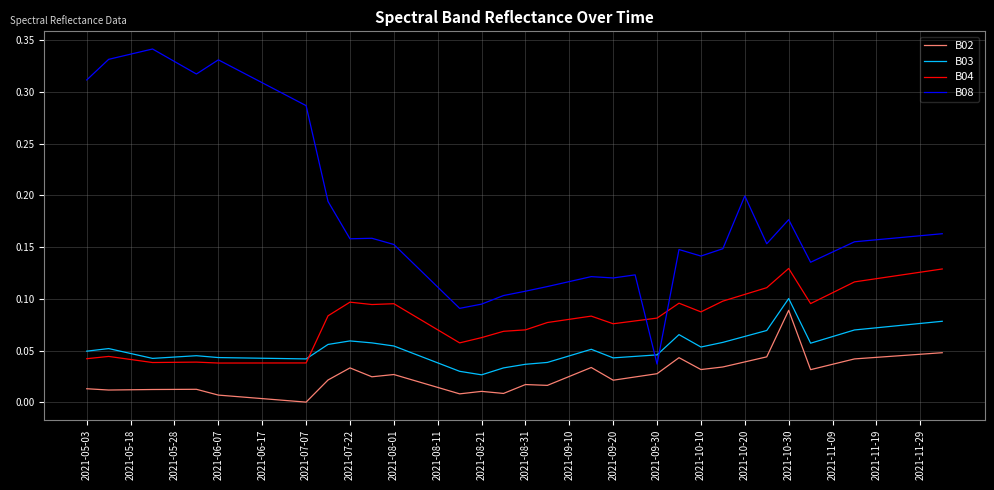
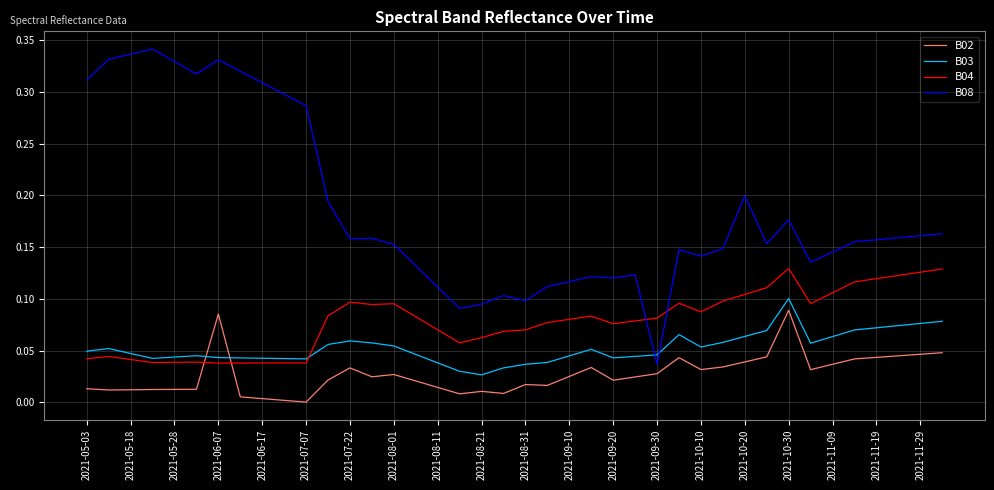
  {
    "B02": {
      "2021-05-03": 0.013,
      "2021-05-18": 0.012,
      "2021-05-28": 0.012,
-     "2021-06-07": 0.007,
+     "2021-06-07": 0.085,
      "2021-06-17": 0.004,
      "2021-07-07": 0.000,
      "2021-07-22": 0.033,
      "2021-08-01": 0.027,
      "2021-08-11": 0.014,
      "2021-08-21": 0.011,
      "2021-08-31": 0.017,
      "2021-09-10": 0.025,
      "2021-09-20": 0.021,
      "2021-09-30": 0.028,
      "2021-10-10": 0.032,
      "2021-10-20": 0.039,
      "2021-10-30": 0.089,
      "2021-11-09": 0.037,
      "2021-11-19": 0.043,
      "2021-11-29": 0.046
    },
    "B03": {
      "2021-05-03": 0.049,
      "2021-05-18": 0.047,
      "2021-05-28": 0.044,
      "2021-06-07": 0.043,
      "2021-06-17": 0.043,
      "2021-07-07": 0.042,
      "2021-07-22": 0.059,
      "2021-08-01": 0.054,
      "2021-08-11": 0.038,
      "2021-08-21": 0.027,
      "2021-08-31": 0.037,
      "2021-09-10": 0.045,
      "2021-09-20": 0.043,
      "2021-09-30": 0.046,
      "2021-10-10": 0.053,
      "2021-10-20": 0.064,
      "2021-10-30": 0.100,
      "2021-11-09": 0.064,
      "2021-11-19": 0.072,
      "2021-11-29": 0.076
    },
    "B04": {
      "2021-05-03": 0.042,
      "2021-05-18": 0.041,
      "2021-05-28": 0.039,
      "2021-06-07": 0.038,
      "2021-06-17": 0.038,
      "2021-07-07": 0.038,
      "2021-07-22": 0.097,
      "2021-08-01": 0.095,
      "2021-08-11": 0.070,
      "2021-08-21": 0.063,
      "2021-08-31": 0.070,
      "2021-09-10": 0.080,
      "2021-09-20": 0.076,
      "2021-09-30": 0.081,
      "2021-10-10": 0.087,
      "2021-10-20": 0.104,
      "2021-10-30": 0.129,
      "2021-11-09": 0.106,
      "2021-11-19": 0.120,
      "2021-11-29": 0.126
    },
    "B08": {
      "2021-05-03": 0.312,
      "2021-05-18": 0.337,
      "2021-05-28": 0.330,
      "2021-06-07": 0.331,
      "2021-06-17": 0.309,
      "2021-07-07": 0.287,
      "2021-07-22": 0.158,
      "2021-08-01": 0.153,
      "2021-08-11": 0.111,
      "2021-08-21": 0.095,
-     "2021-08-31": 0.107,
+     "2021-08-31": 0.098,
      "2021-09-10": 0.117,
      "2021-09-20": 0.120,
      "2021-09-30": 0.037,
      "2021-10-10": 0.141,
      "2021-10-20": 0.200,
      "2021-10-30": 0.177,
      "2021-11-09": 0.145,
      "2021-11-19": 0.157,
      "2021-11-29": 0.161
    }
  }
